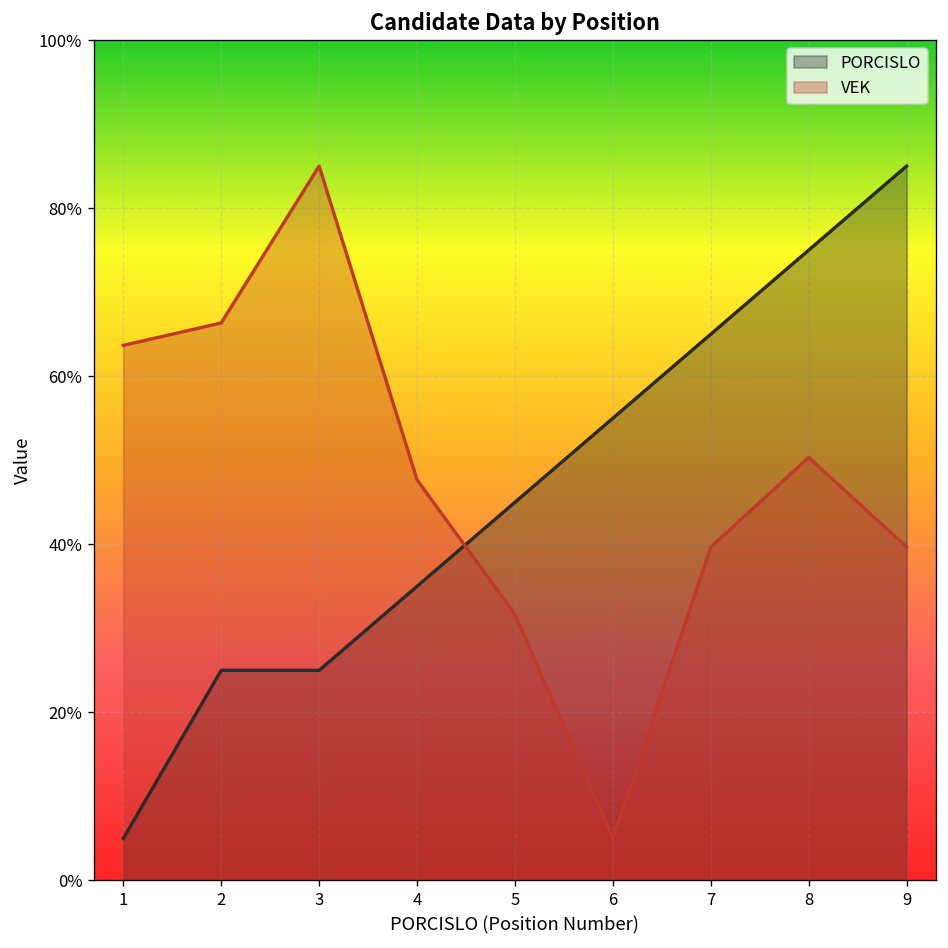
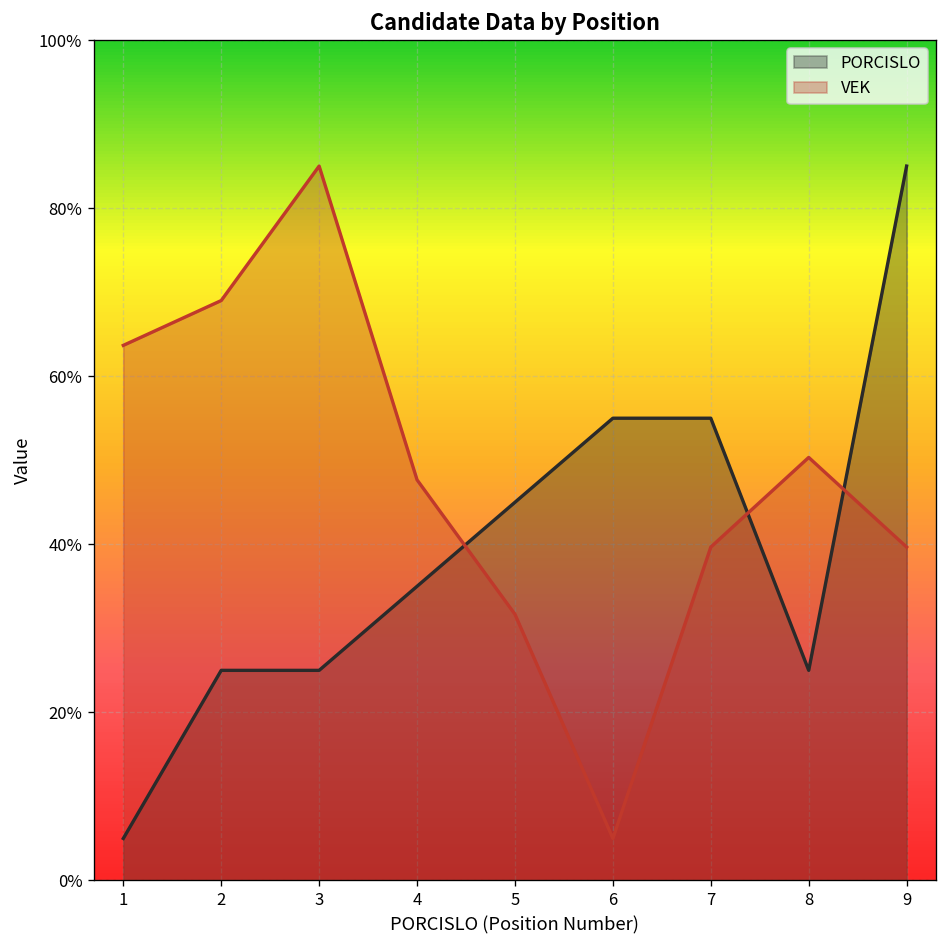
  {
    "PORCISLO": {
      "1": "5%",
      "2": "25%",
      "3": "25%",
      "4": "35%",
      "5": "45%",
      "6": "55%",
-     "7": "65%",
-     "8": "75%",
+     "7": "55%",
+     "8": "25%",
      "9": "85%"
    },
    "VEK": {
      "1": "64%",
-     "2": "66%",
+     "2": "69%",
      "3": "85%",
      "4": "48%",
      "5": "32%",
      "6": "5%",
      "7": "40%",
      "8": "50%",
      "9": "40%"
    }
  }
